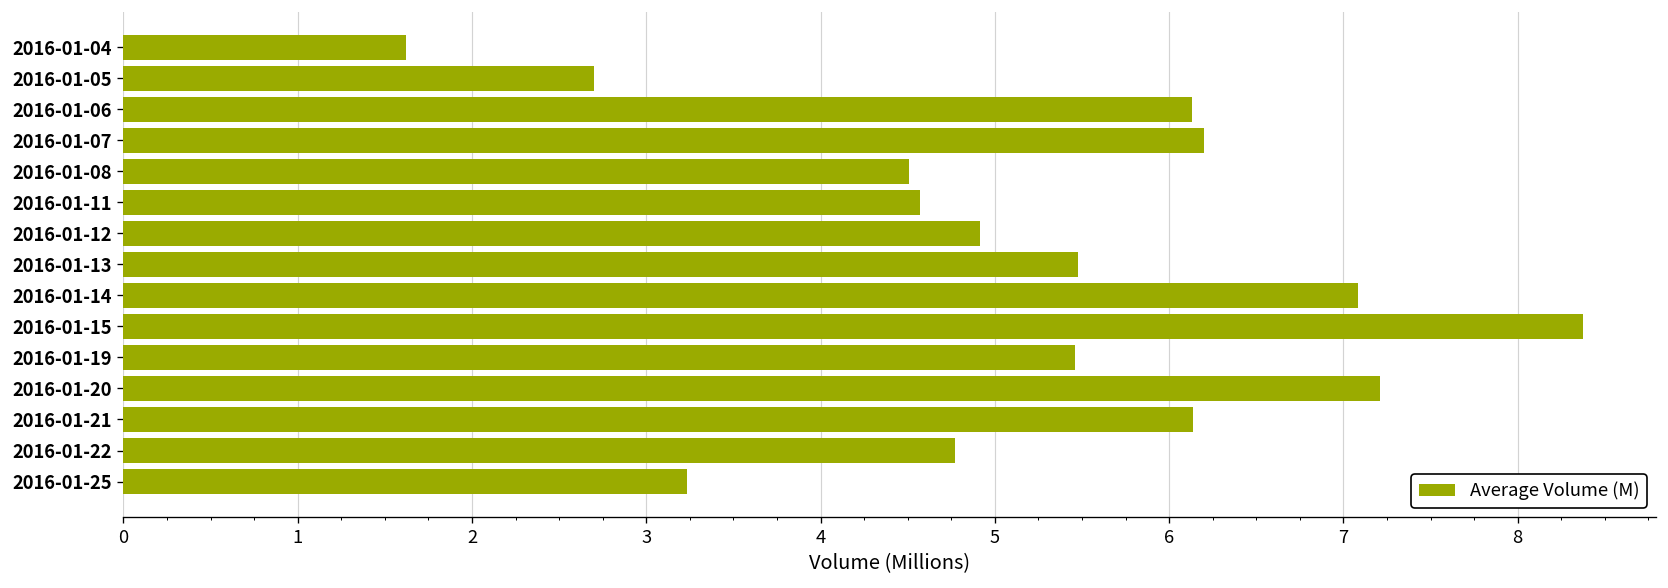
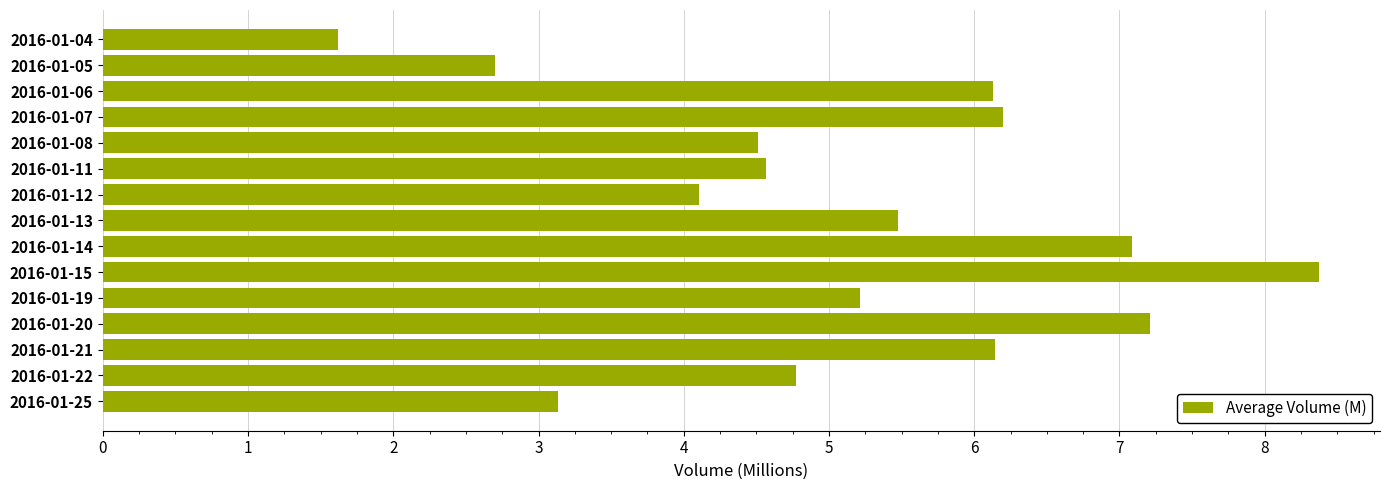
  {
    "2016-01-04": 1.62,
    "2016-01-05": 2.70,
    "2016-01-06": 6.13,
    "2016-01-07": 6.20,
    "2016-01-08": 4.51,
    "2016-01-11": 4.57,
-   "2016-01-12": 4.92,
+   "2016-01-12": 4.10,
    "2016-01-13": 5.48,
    "2016-01-14": 7.08,
    "2016-01-15": 8.37,
-   "2016-01-19": 5.46,
+   "2016-01-19": 5.21,
    "2016-01-20": 7.21,
    "2016-01-21": 6.14,
    "2016-01-22": 4.77,
-   "2016-01-25": 3.23
+   "2016-01-25": 3.13
  }
